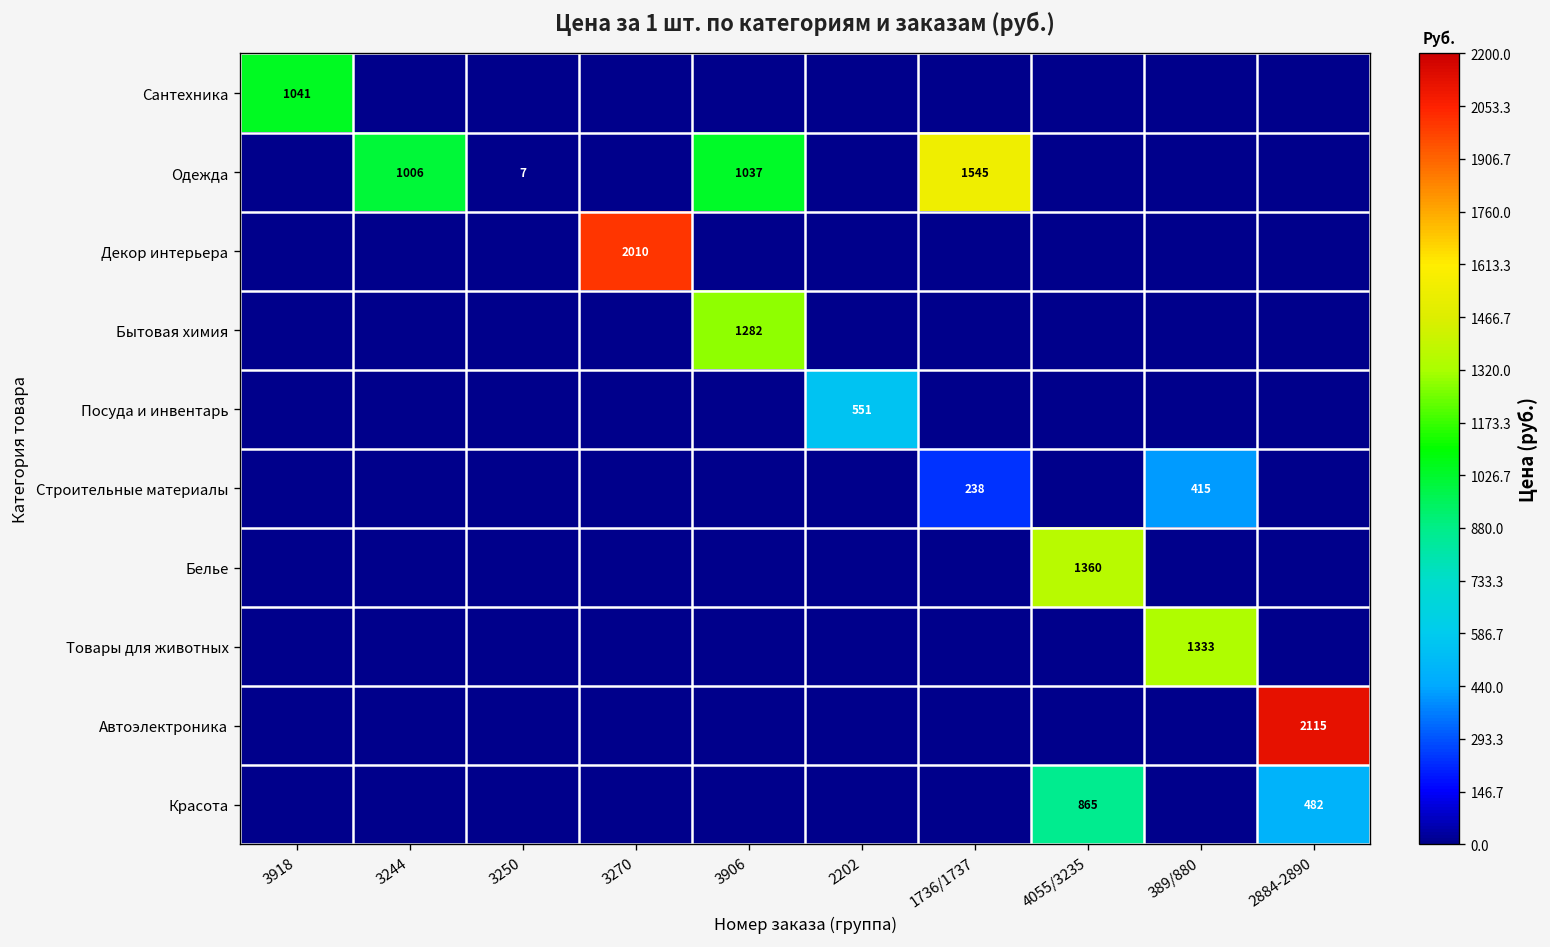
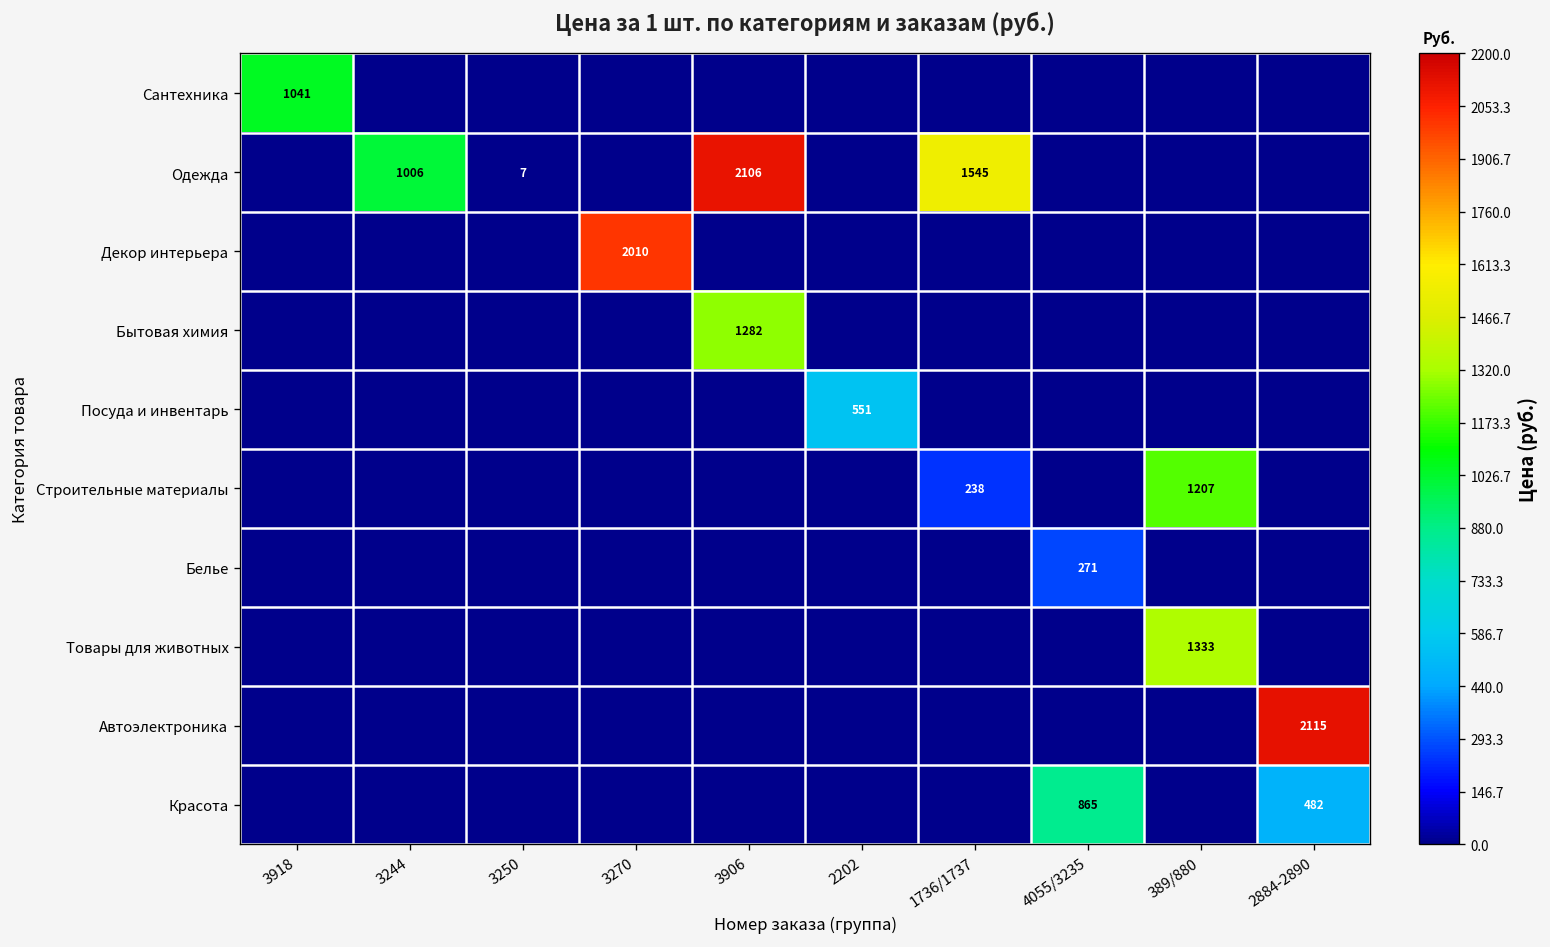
  {
    "Сантехника": {
      "3918": 1041
    },
    "Одежда": {
      "3244": 1006,
      "3250": 7,
-     "3906": 1037,
+     "3906": 2106,
      "1736/1737": 1545
    },
    "Декор интерьера": {
      "3270": 2010
    },
    "Бытовая химия": {
      "3906": 1282
    },
    "Посуда и инвентарь": {
      "2202": 551
    },
    "Строительные материалы": {
      "1736/1737": 238,
-     "389/880": 415
+     "389/880": 1207
    },
    "Белье": {
-     "4055/3235": 1360
+     "4055/3235": 271
    },
    "Товары для животных": {
      "389/880": 1333
    },
    "Автоэлектроника": {
      "2884-2890": 2115
    },
    "Красота": {
      "4055/3235": 865,
      "2884-2890": 482
    }
  }
